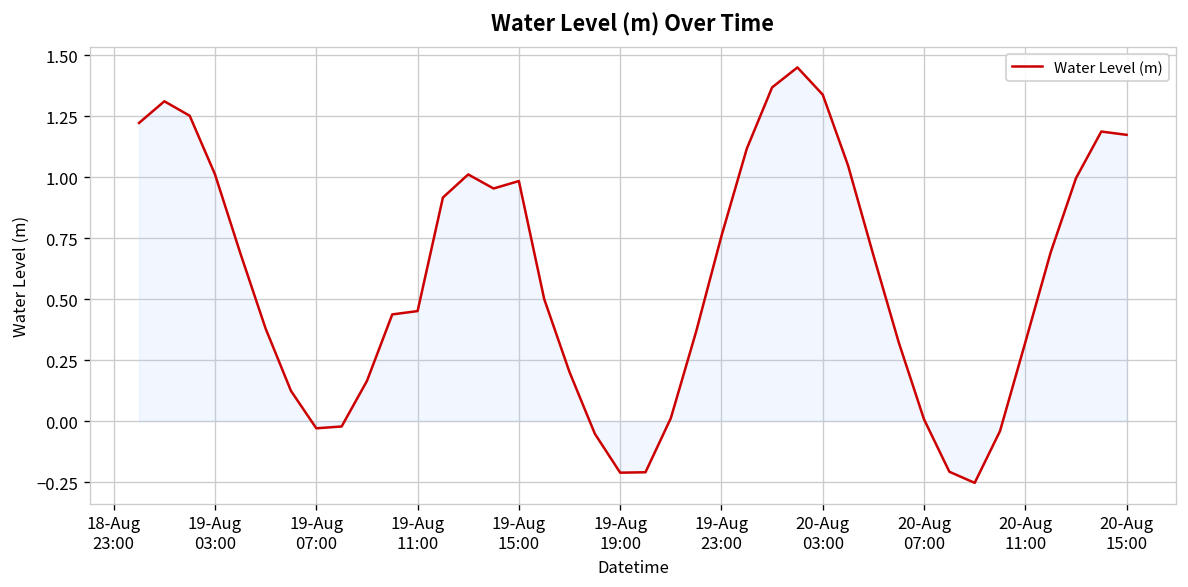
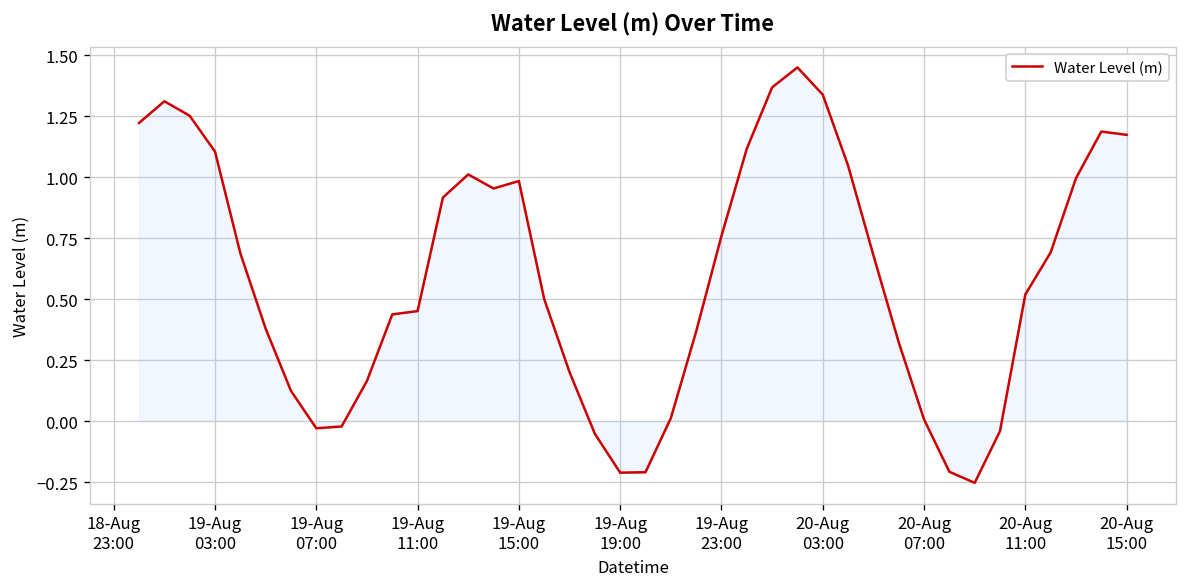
  {
    "Water Level (m)": {
-     "19-Aug 03:00": 1.01,
+     "19-Aug 03:00": 1.10,
      "19-Aug 07:00": -0.03,
      "19-Aug 19:00": -0.21,
-     "20-Aug 11:00": 0.32
+     "20-Aug 11:00": 0.52
    }
  }
